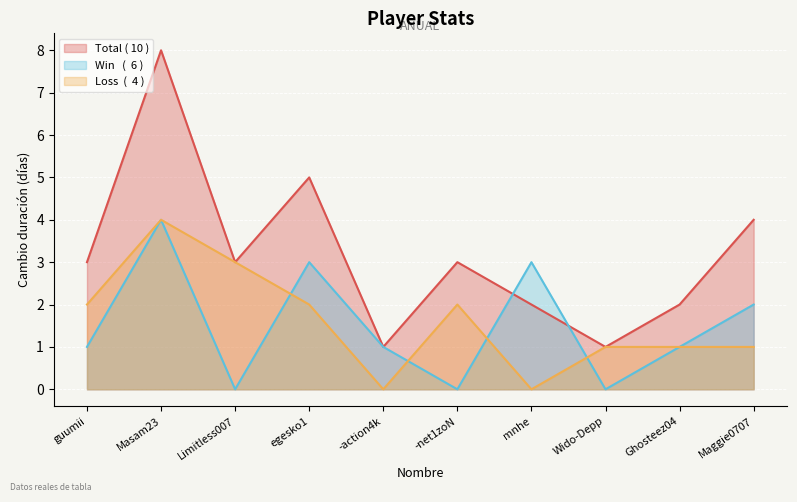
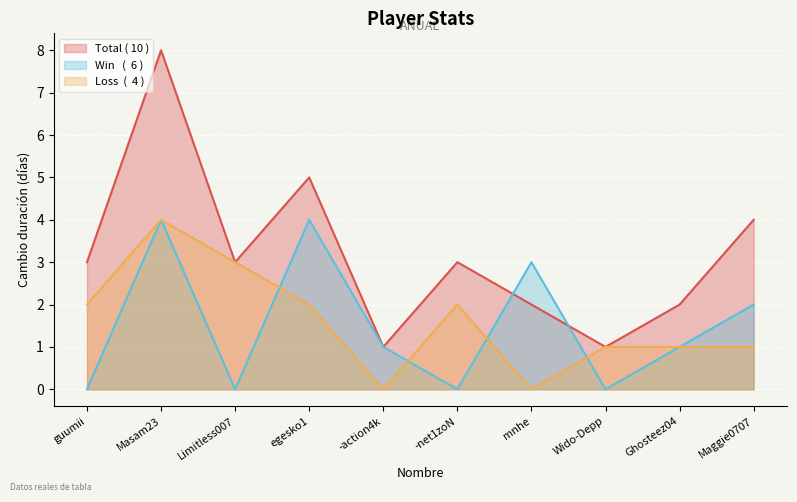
  {
    "Win ( 6 )": {
-     "guumii": 1,
+     "guumii": 0,
      "Limitless007": 0,
-     "egesko1": 3,
+     "egesko1": 4,
      "-net1zoN": 0,
      "mnhe": 3,
      "Wido-Depp": 0,
      "Maggie0707": 2
    }
  }
